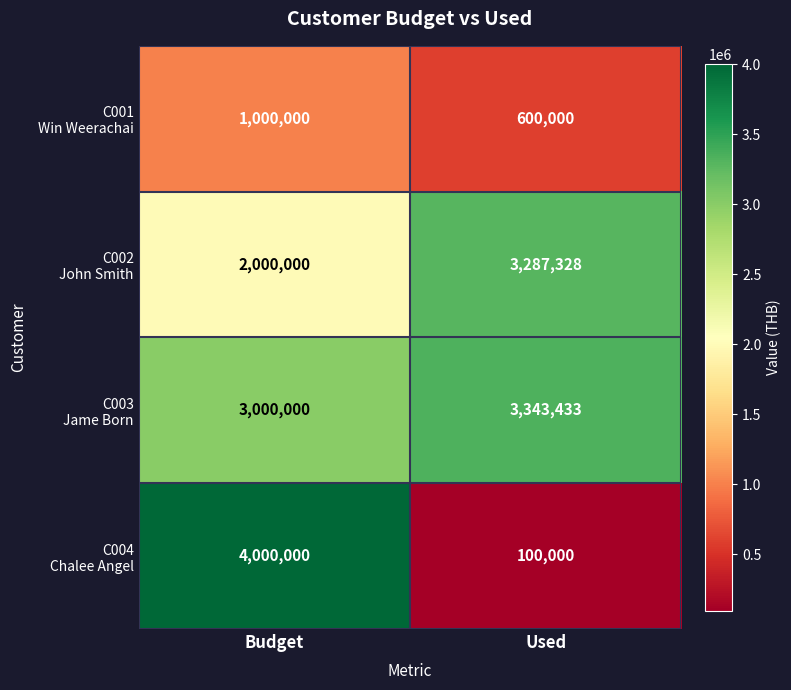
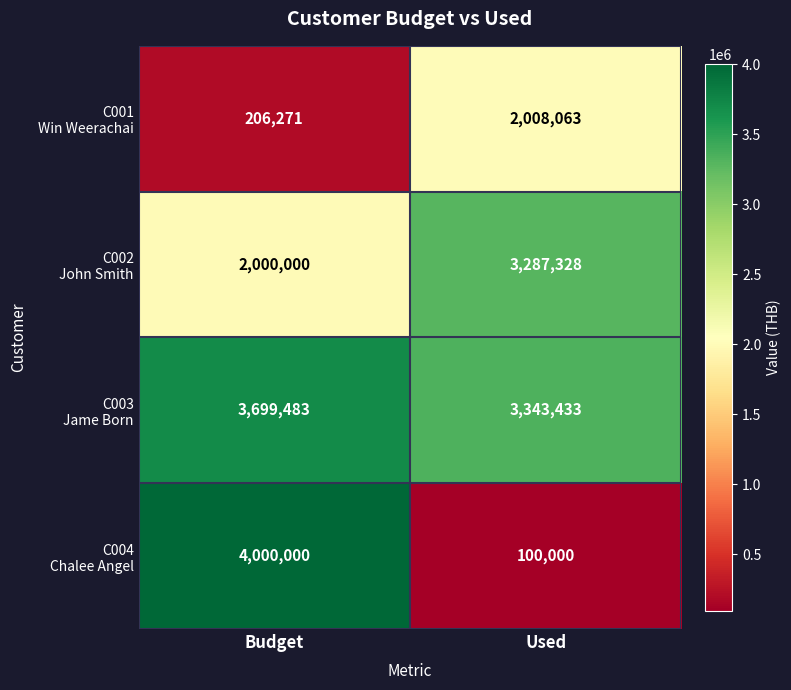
  {
    "C001 Win Weerachai": {
-     "Budget": "1,000,000",
-     "Used": "600,000"
+     "Budget": "206,271",
+     "Used": "2,008,063"
    },
    "C002 John Smith": {
      "Budget": "2,000,000",
      "Used": "3,287,328"
    },
    "C003 Jame Born": {
-     "Budget": "3,000,000",
+     "Budget": "3,699,483",
      "Used": "3,343,433"
    },
    "C004 Chalee Angel": {
      "Budget": "4,000,000",
      "Used": "100,000"
    }
  }
